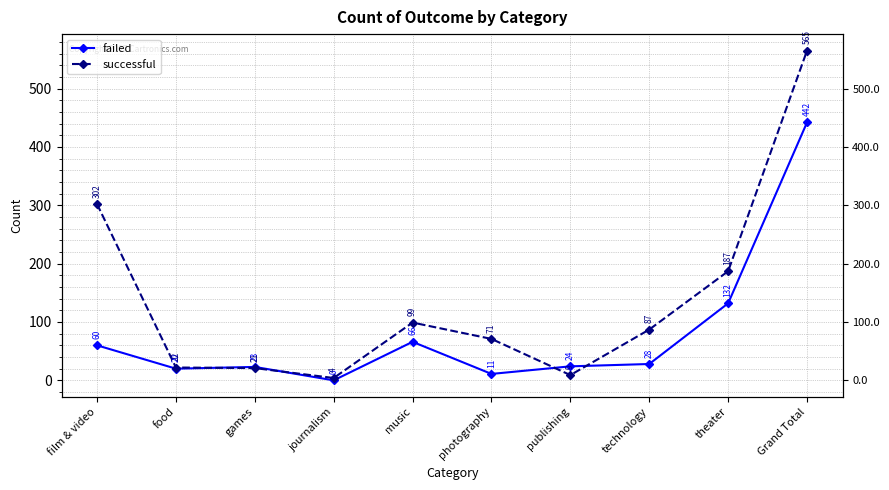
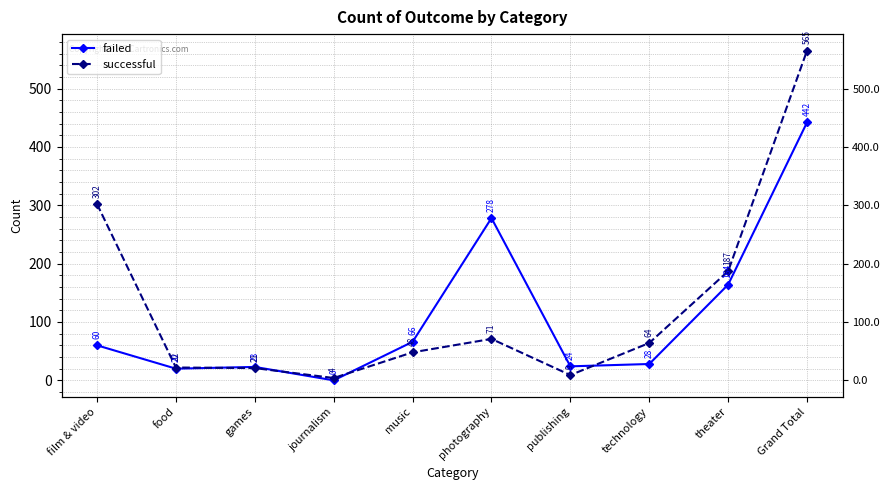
  {
    "failed": {
      "film & video": 60,
      "music": 66,
-     "photography": 11,
+     "photography": 278,
      "publishing": 24,
      "technology": 28,
-     "theater": 132,
+     "theater": 164,
      "Grand Total": 442
    },
    "successful": {
      "film & video": 302,
-     "music": 99,
+     "music": 48,
      "photography": 71,
-     "technology": 87,
+     "technology": 64,
      "theater": 187,
      "Grand Total": 565
    }
  }
